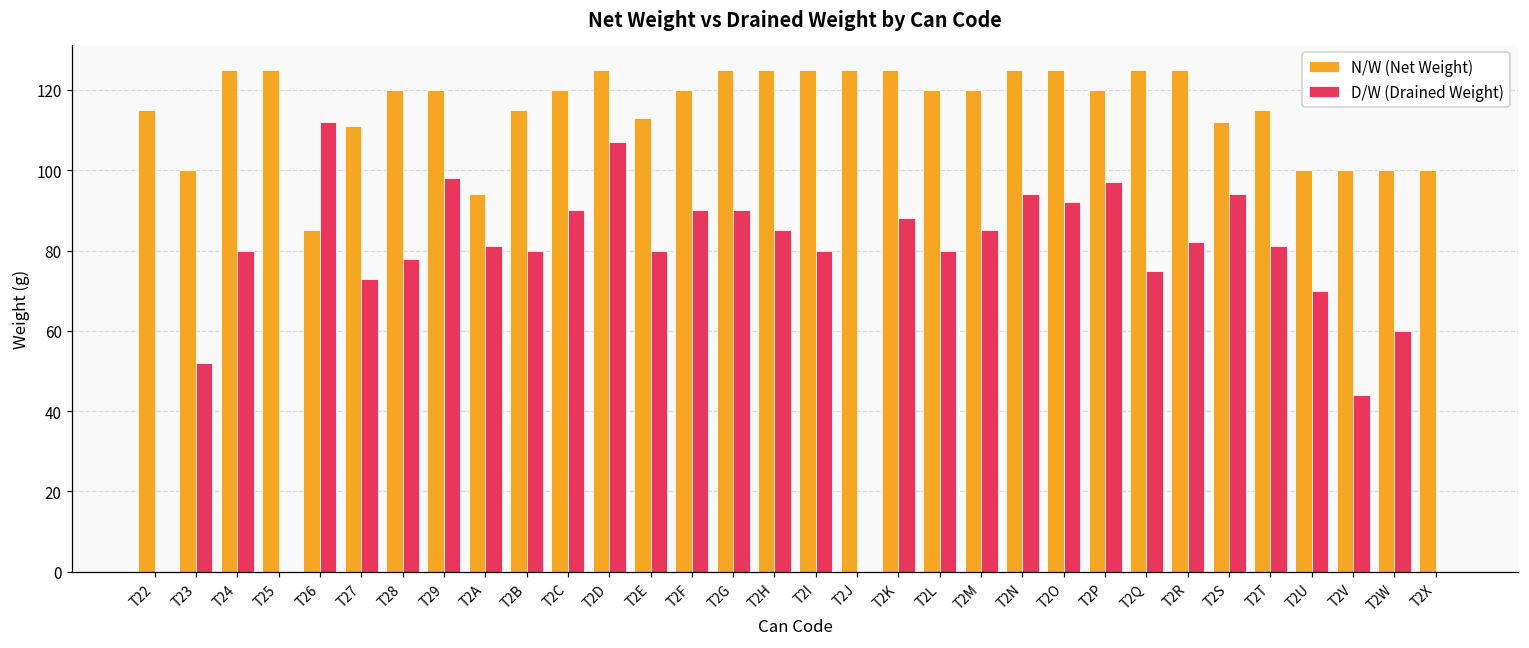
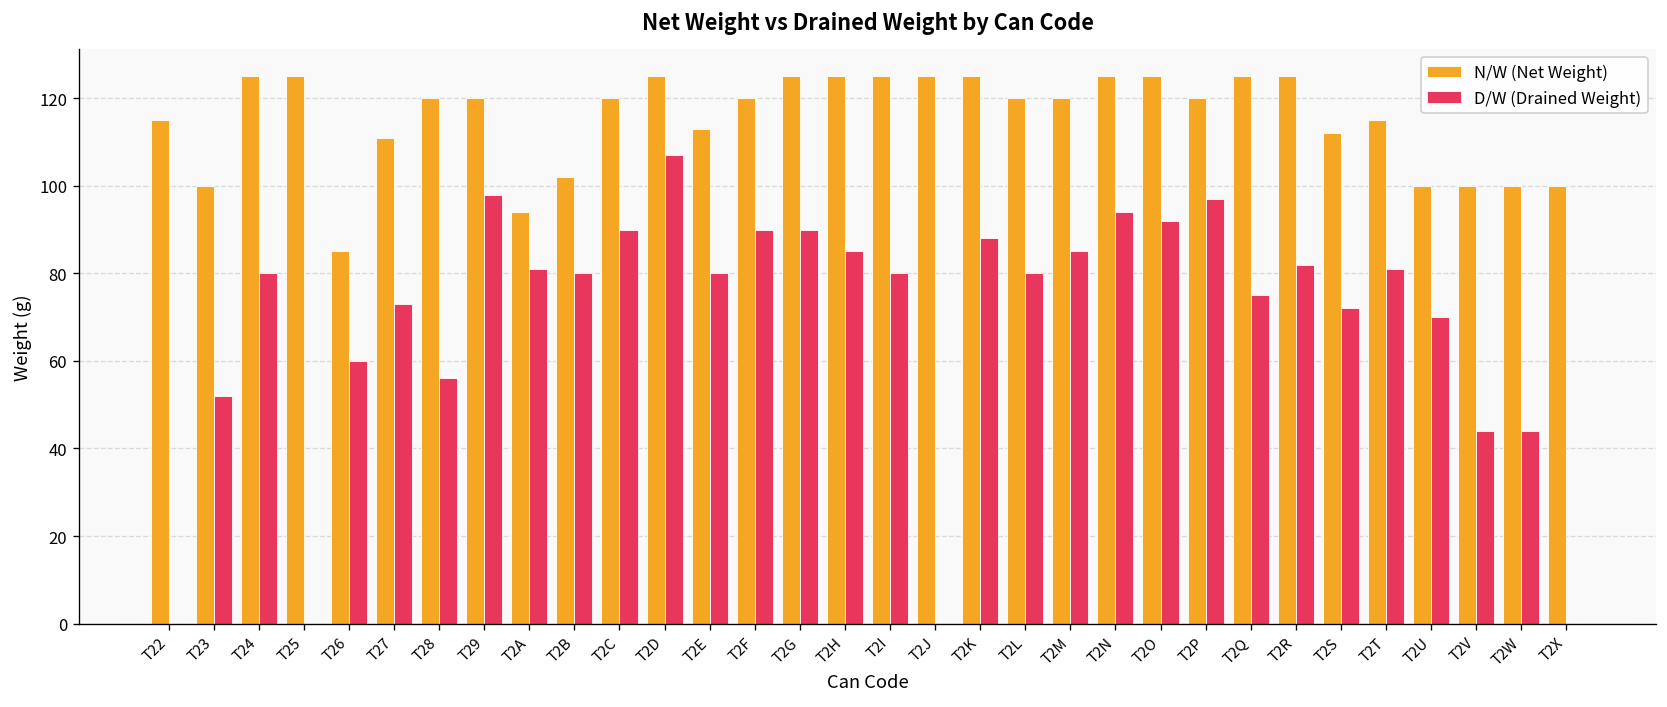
  {
    "N/W (Net Weight)": {
      "T22": 115,
      "T23": 100,
      "T24": 125,
      "T25": 125,
      "T26": 85,
      "T27": 111,
      "T28": 120,
      "T29": 120,
      "T2A": 94,
-     "T2B": 115,
+     "T2B": 102,
      "T2C": 120,
      "T2D": 125,
      "T2E": 113,
      "T2F": 120,
      "T2G": 125,
      "T2H": 125,
      "T2I": 125,
      "T2J": 125,
      "T2K": 125,
      "T2L": 120,
      "T2M": 120,
      "T2N": 125,
      "T2O": 125,
      "T2P": 120,
      "T2Q": 125,
      "T2R": 125,
      "T2S": 112,
      "T2T": 115,
      "T2U": 100,
      "T2V": 100,
      "T2W": 100,
      "T2X": 100
    },
    "D/W (Drained Weight)": {
      "T22": 0,
      "T23": 52,
      "T24": 80,
      "T25": 0,
-     "T26": 112,
+     "T26": 60,
      "T27": 73,
-     "T28": 78,
+     "T28": 56,
      "T29": 98,
      "T2A": 81,
      "T2B": 80,
      "T2C": 90,
      "T2D": 107,
      "T2E": 80,
      "T2F": 90,
      "T2G": 90,
      "T2H": 85,
      "T2I": 80,
      "T2J": 0,
      "T2K": 88,
      "T2L": 80,
      "T2M": 85,
      "T2N": 94,
      "T2O": 92,
      "T2P": 97,
      "T2Q": 75,
      "T2R": 82,
-     "T2S": 94,
+     "T2S": 72,
      "T2T": 81,
      "T2U": 70,
      "T2V": 44,
-     "T2W": 60,
+     "T2W": 44,
      "T2X": 0
    }
  }
